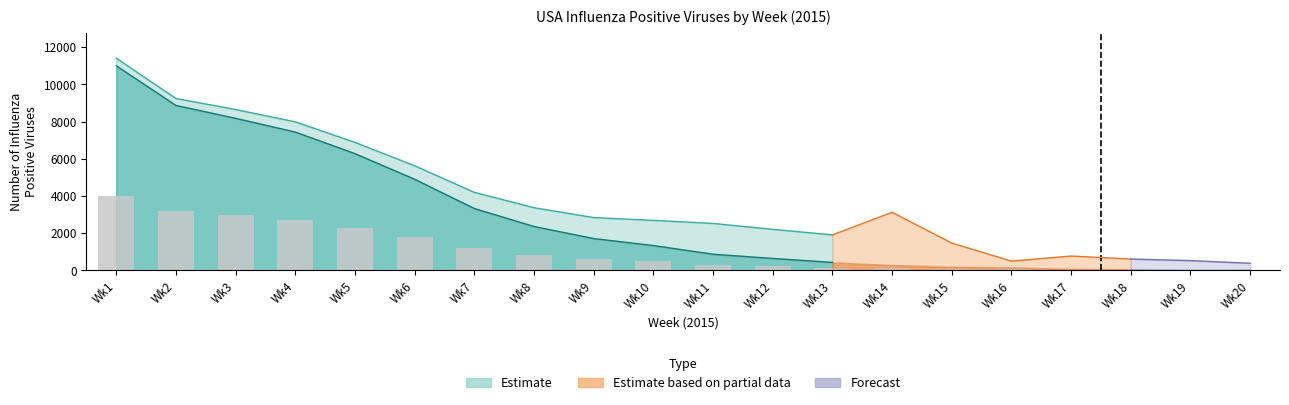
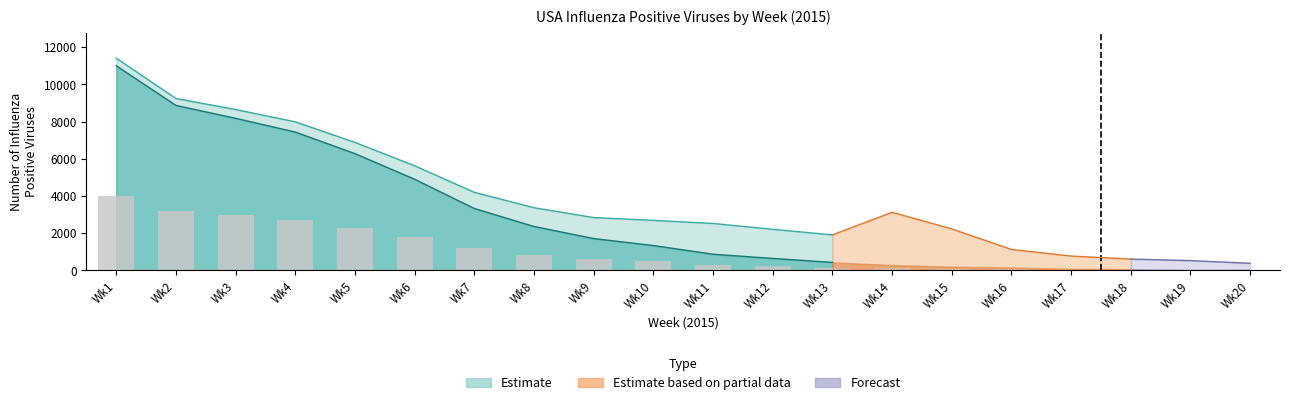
  {
    "Estimate based on partial data": {
      "Wk14": 3100,
-     "Wk15": 1500,
-     "Wk16": 500,
+     "Wk15": 2200,
+     "Wk16": 1100,
      "Wk17": 800
    }
  }
